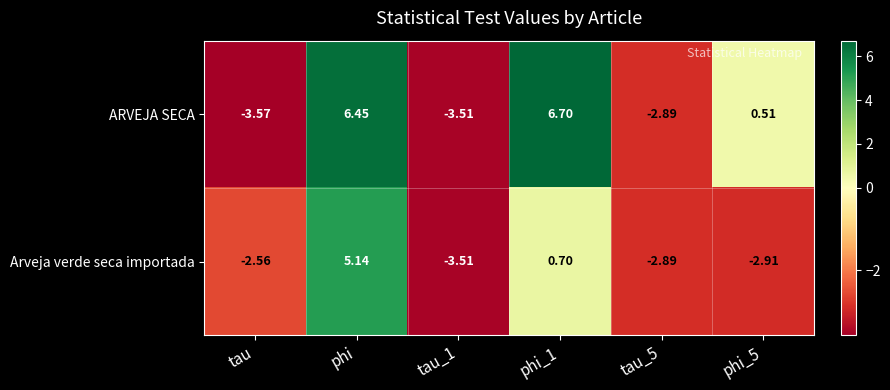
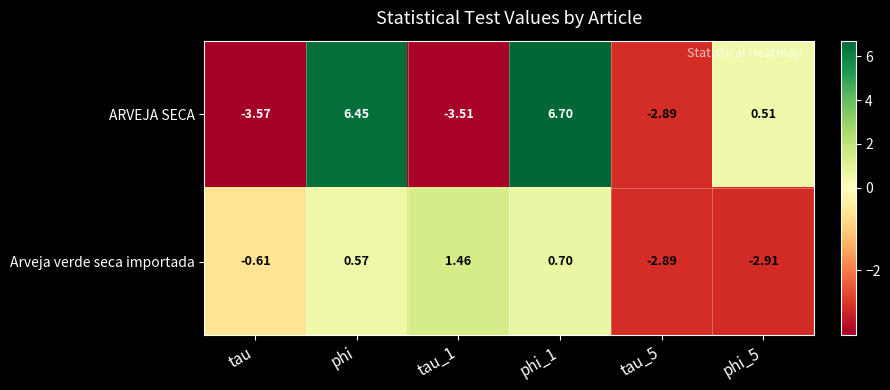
  {
    "ARVEJA SECA": {
      "tau": -3.57,
      "phi": 6.45,
      "tau_1": -3.51,
      "phi_1": 6.70,
      "tau_5": -2.89
    },
    "Arveja verde seca importada": {
-     "tau": -2.56,
-     "phi": 5.14,
-     "tau_1": -3.51,
+     "tau": -0.61,
+     "phi": 0.57,
+     "tau_1": 1.46,
      "phi_1": 0.70,
      "tau_5": -2.89,
      "phi_5": -2.91
    }
  }
